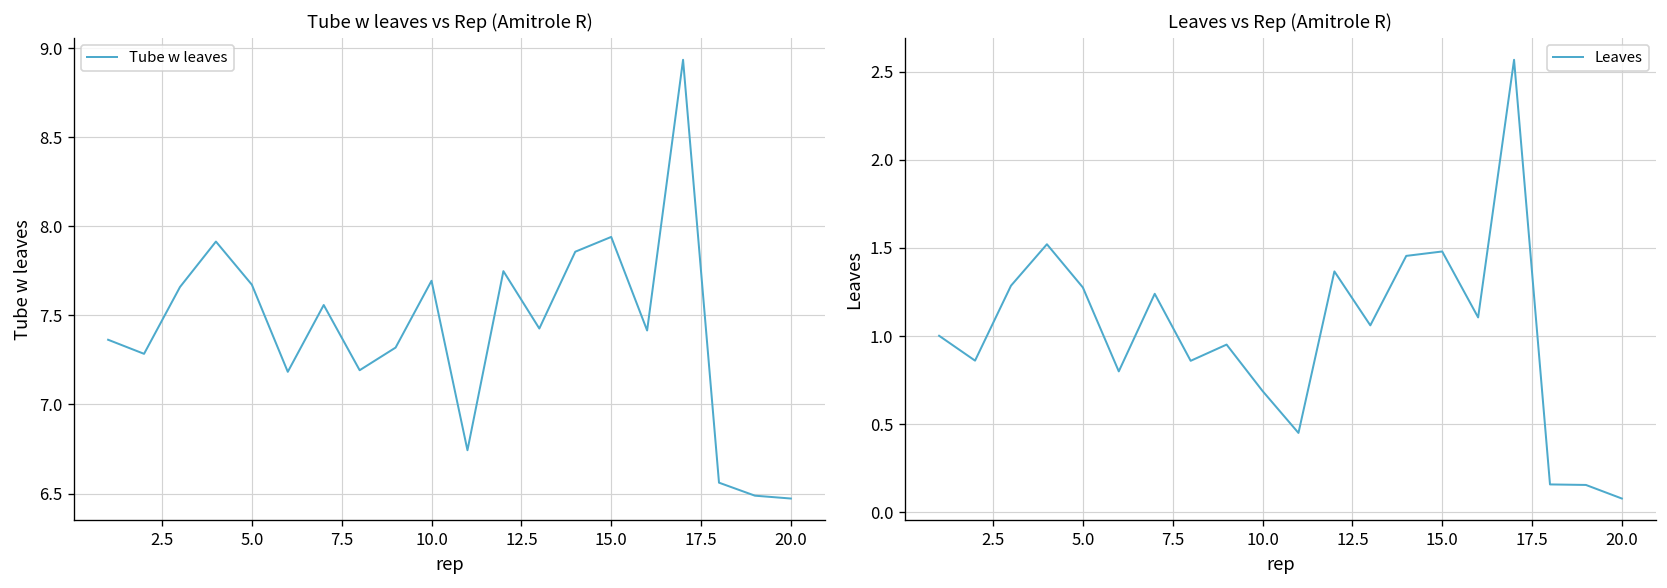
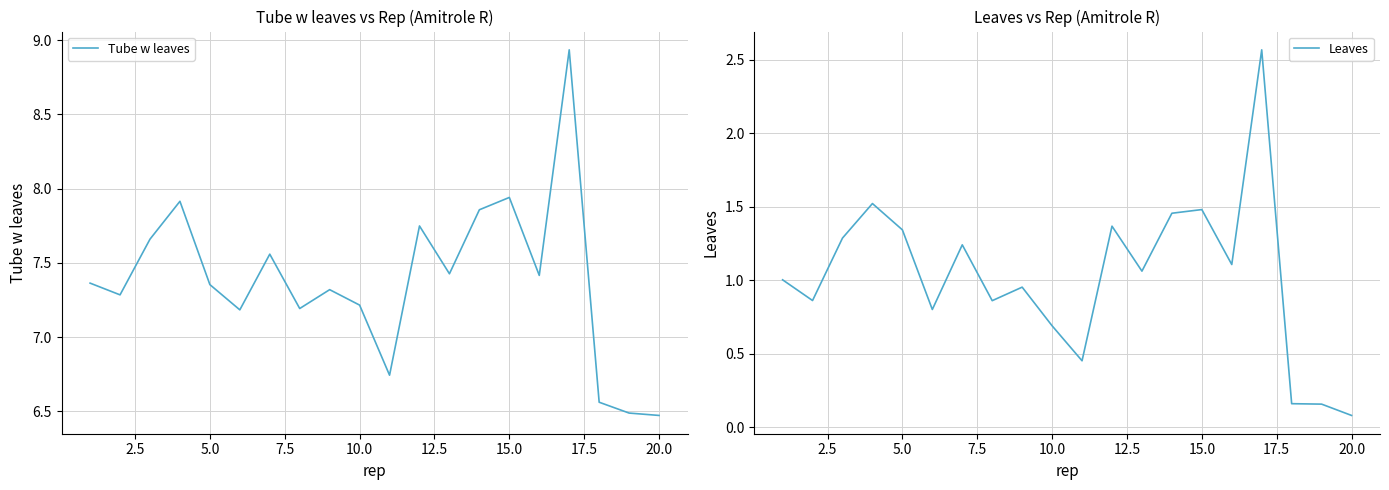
  {
    "Tube w leaves vs Rep (Amitrole R)": {
-     "5.0": 7.67,
-     "10.0": 7.69,
+     "5.0": 7.35,
+     "10.0": 7.22,
      "15.0": 7.94,
      "20.0": 6.47
    },
    "Leaves vs Rep (Amitrole R)": {
-     "5.0": 1.28,
+     "5.0": 1.34,
      "10.0": 0.69,
      "15.0": 1.48,
      "20.0": 0.08
    }
  }
